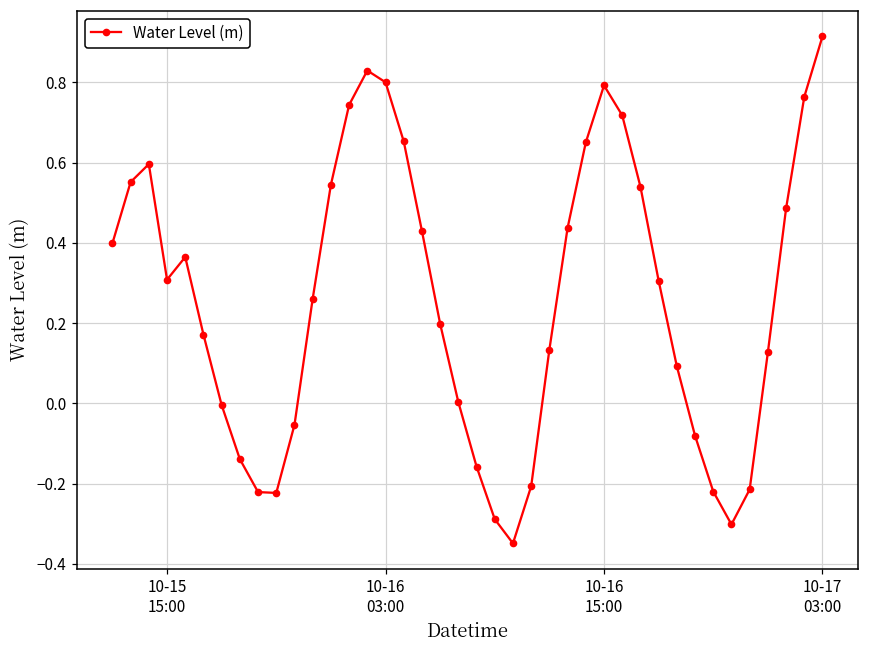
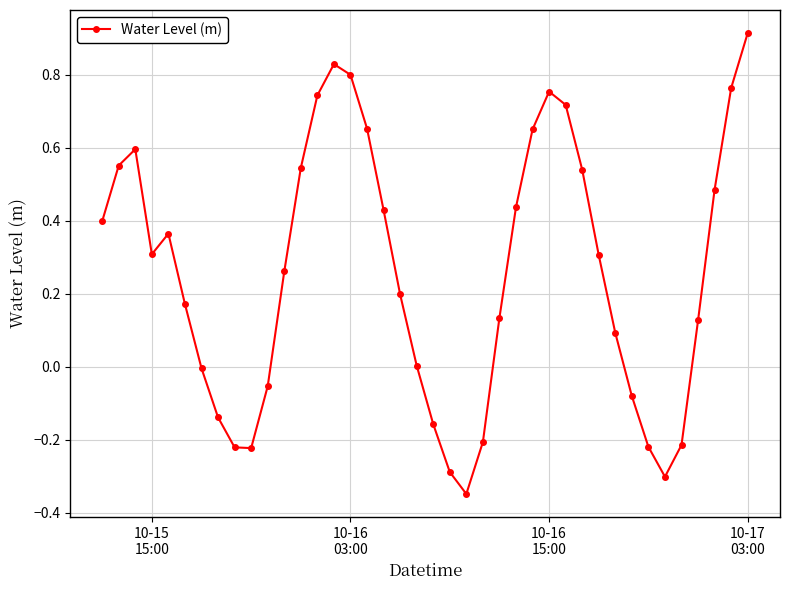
  {
    "10-15 15:00": 0.31,
    "10-16 03:00": 0.80,
-   "10-16 15:00": 0.79,
+   "10-16 15:00": 0.75,
    "10-17 03:00": 0.91
  }
